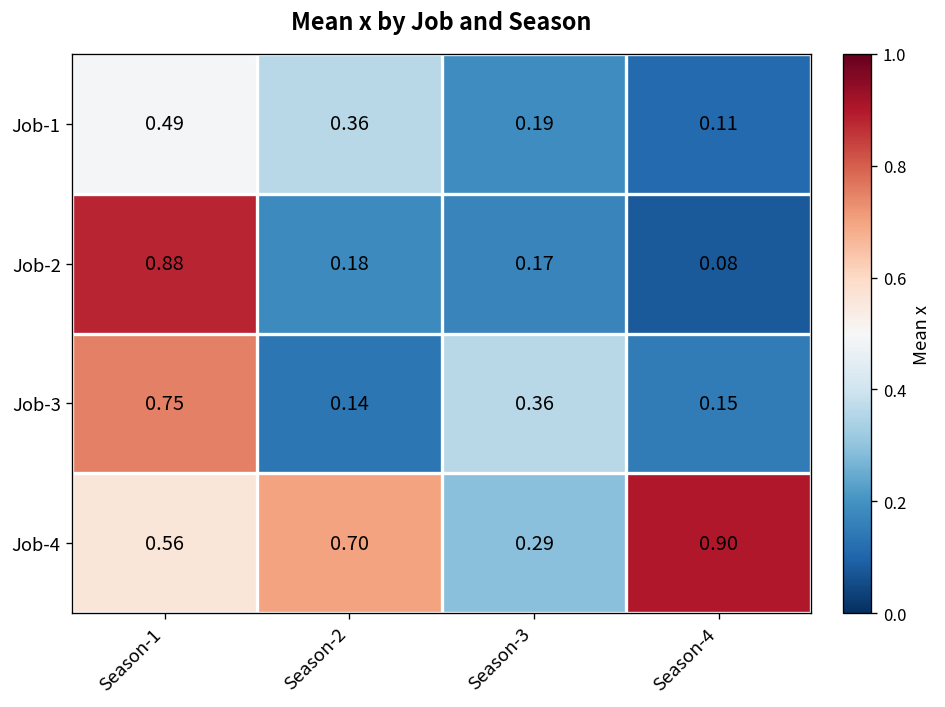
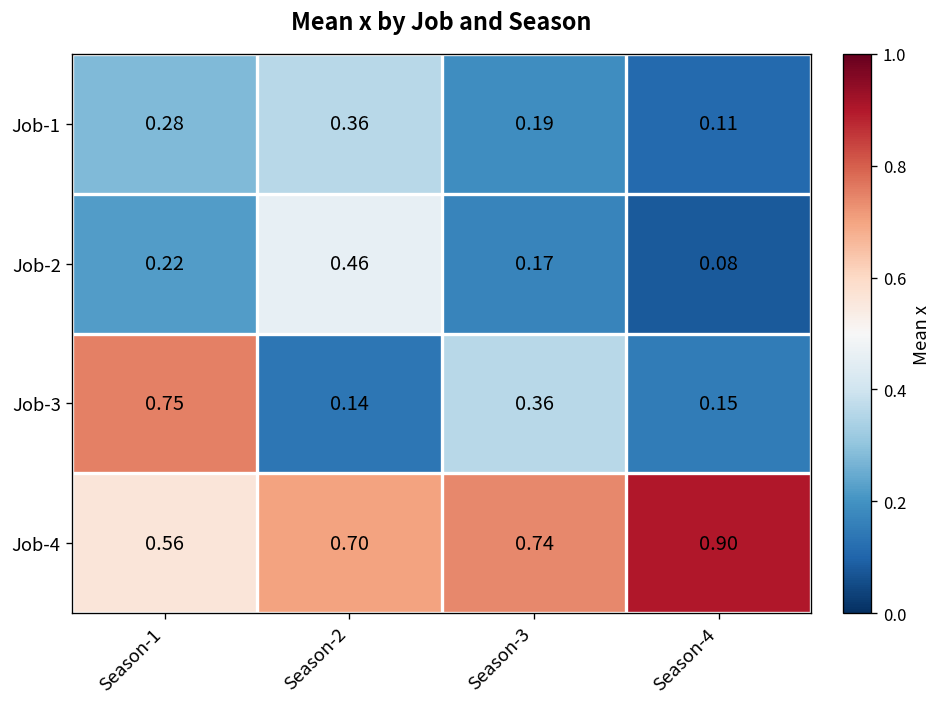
  {
    "Job-1": {
-     "Season-1": 0.49,
+     "Season-1": 0.28,
      "Season-2": 0.36,
      "Season-3": 0.19,
      "Season-4": 0.11
    },
    "Job-2": {
-     "Season-1": 0.88,
-     "Season-2": 0.18,
+     "Season-1": 0.22,
+     "Season-2": 0.46,
      "Season-3": 0.17,
      "Season-4": 0.08
    },
    "Job-3": {
      "Season-1": 0.75,
      "Season-2": 0.14,
      "Season-3": 0.36,
      "Season-4": 0.15
    },
    "Job-4": {
      "Season-1": 0.56,
      "Season-2": 0.70,
-     "Season-3": 0.29,
+     "Season-3": 0.74,
      "Season-4": 0.90
    }
  }
